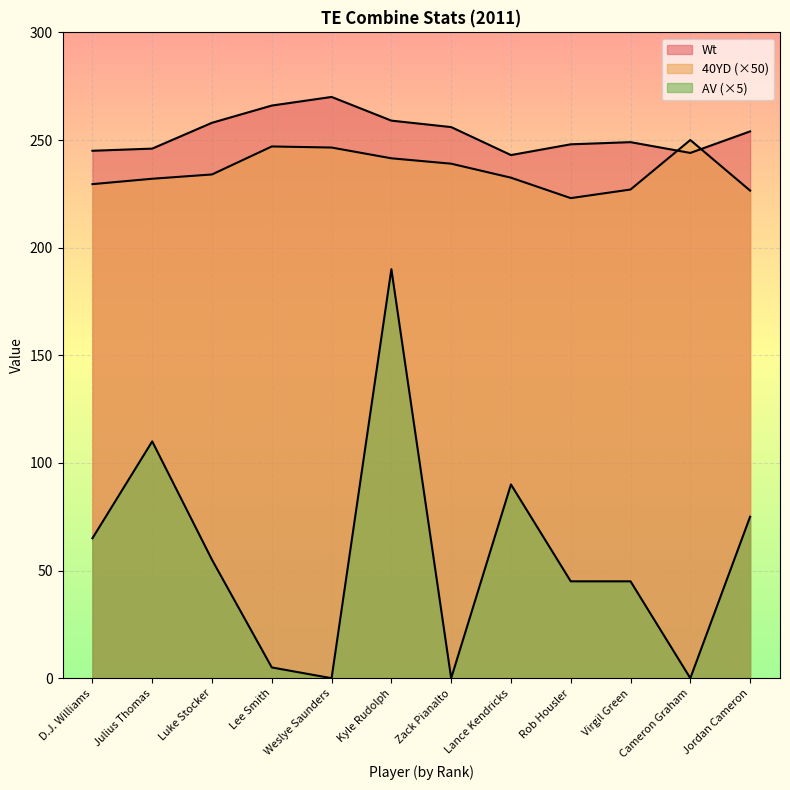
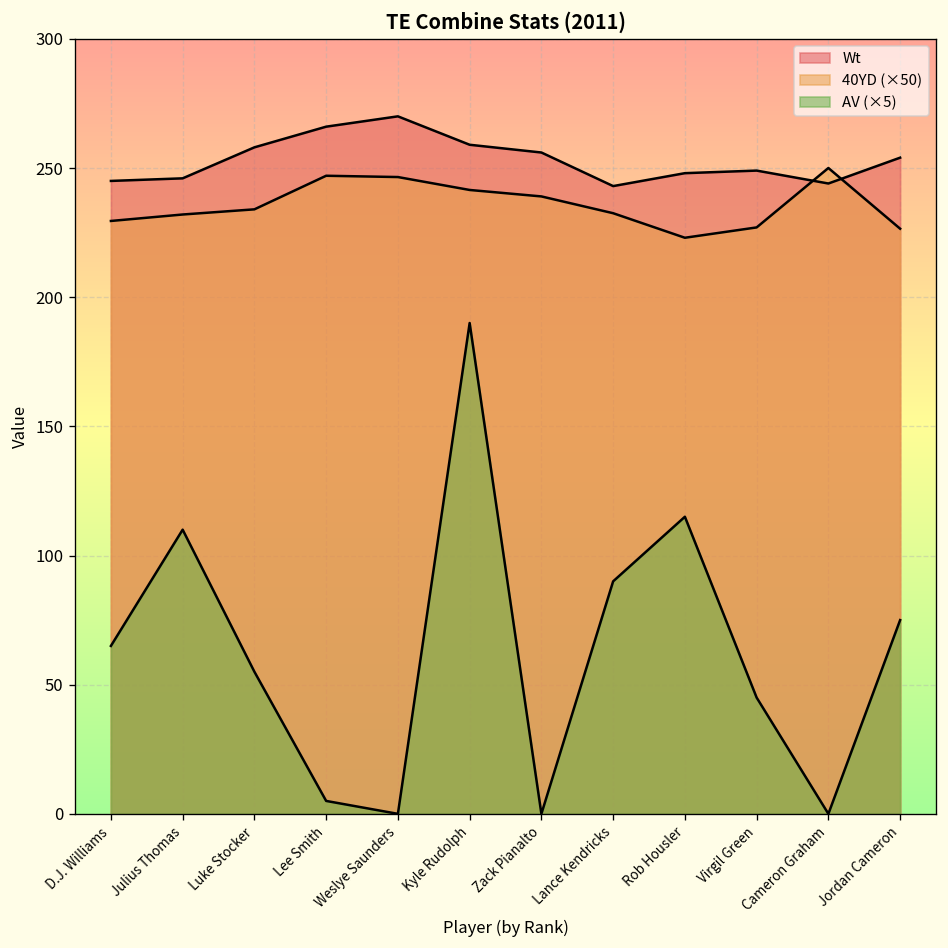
  {
    "AV (×5)": {
      "D.J. Williams": 65,
      "Julius Thomas": 110,
      "Luke Stocker": 55,
      "Lee Smith": 5,
      "Weslye Saunders": 0,
      "Kyle Rudolph": 190,
      "Zack Pianalto": 0,
      "Lance Kendricks": 90,
-     "Rob Housler": 45,
+     "Rob Housler": 115,
      "Virgil Green": 45,
      "Cameron Graham": 0,
      "Jordan Cameron": 75
    }
  }
